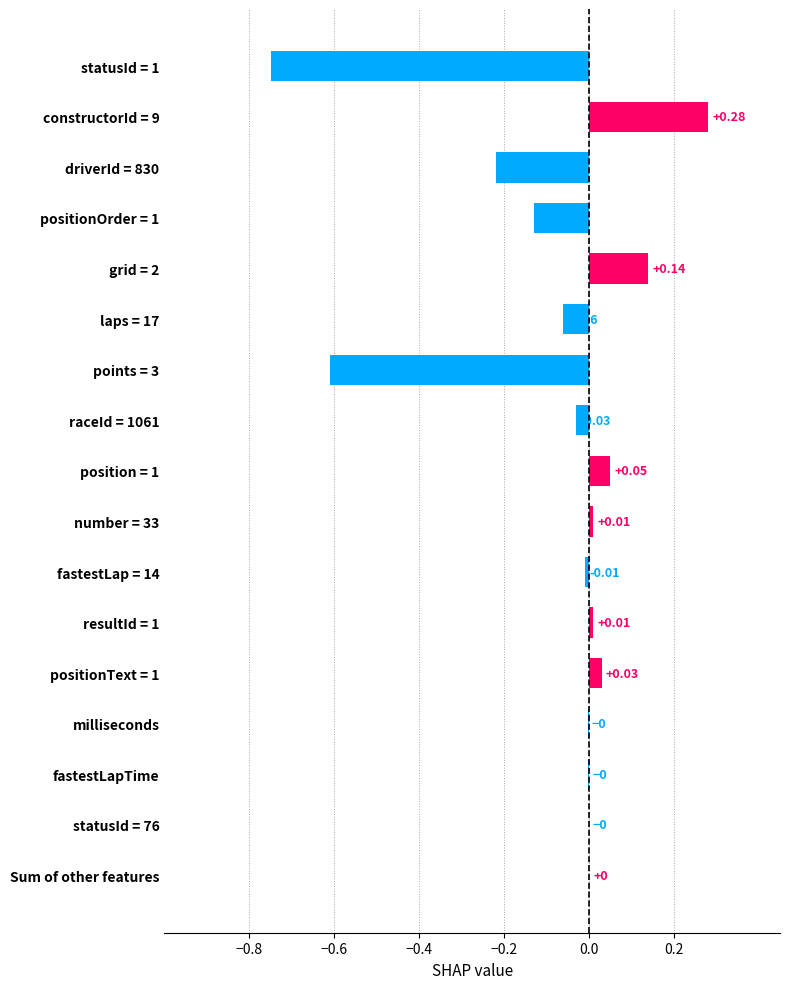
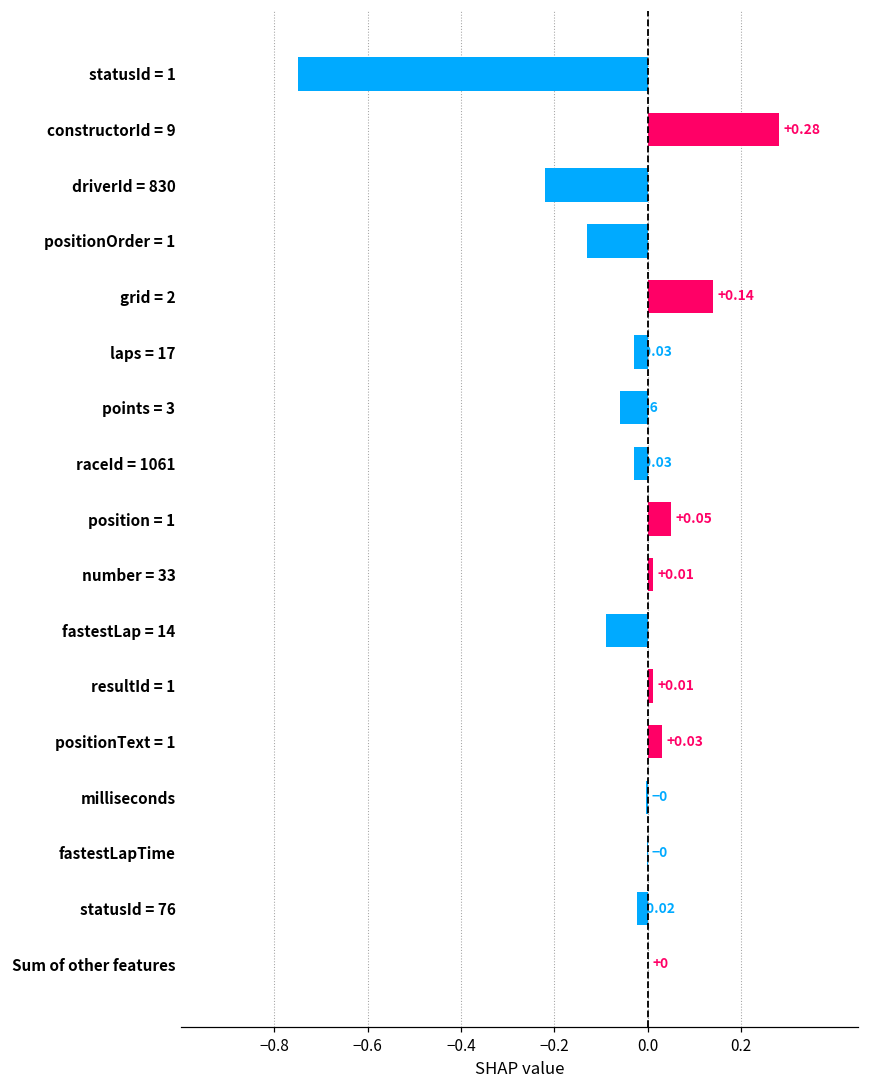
  {
    "constructorId = 9": "+0.28",
    "grid = 2": "+0.14",
-   "laps = 17": "-0.06",
-   "points = 3": "-0.61",
+   "laps = 17": "-0.03",
+   "points = 3": "-0.06",
    "raceId = 1061": "-0.03",
    "position = 1": "+0.05",
    "number = 33": "+0.01",
-   "fastestLap = 14": "-0.01",
+   "fastestLap = 14": "-0.09",
    "resultId = 1": "+0.01",
    "positionText = 1": "+0.03",
    "milliseconds": "-0",
    "fastestLapTime": "-0",
-   "statusId = 76": "-0",
+   "statusId = 76": "-0.02",
    "Sum of other features": "+0"
  }
